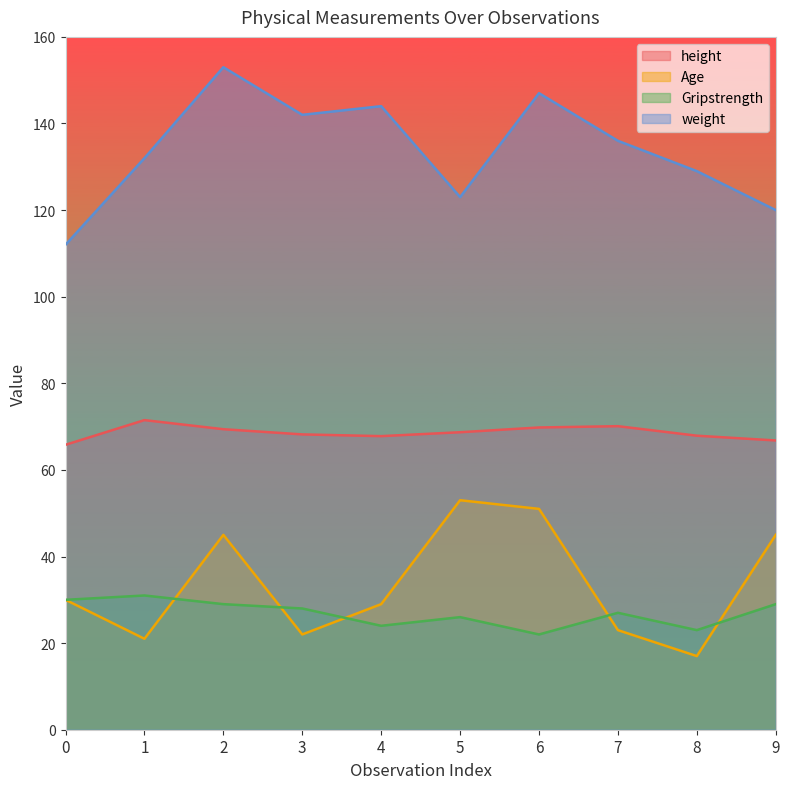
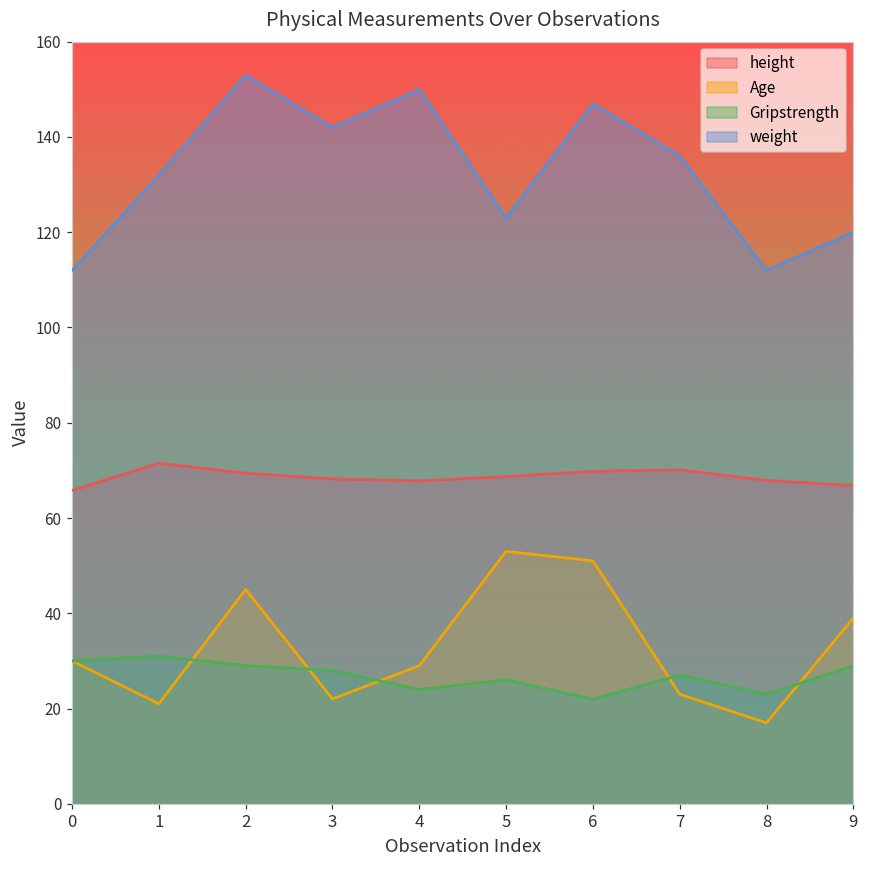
  {
    "height": {
      "0": 66,
      "1": 72,
      "2": 69,
      "3": 68,
      "4": 68,
      "5": 69,
      "6": 70,
      "7": 70,
      "8": 68,
      "9": 67
    },
    "Age": {
      "1": 21,
      "2": 45,
      "3": 22,
      "4": 29,
      "5": 53,
      "6": 51,
      "7": 23,
      "8": 17,
-     "9": 45
+     "9": 39
    },
    "Gripstrength": {
      "1": 31,
      "2": 29,
      "3": 28,
      "4": 24,
      "5": 26,
      "6": 22,
      "7": 27,
      "8": 23,
      "9": 29
    },
    "weight": {
      "0": 112,
      "1": 132,
      "2": 153,
      "3": 142,
-     "4": 144,
+     "4": 150,
      "5": 123,
      "6": 147,
      "7": 136,
-     "8": 129,
+     "8": 112,
      "9": 120
    }
  }
